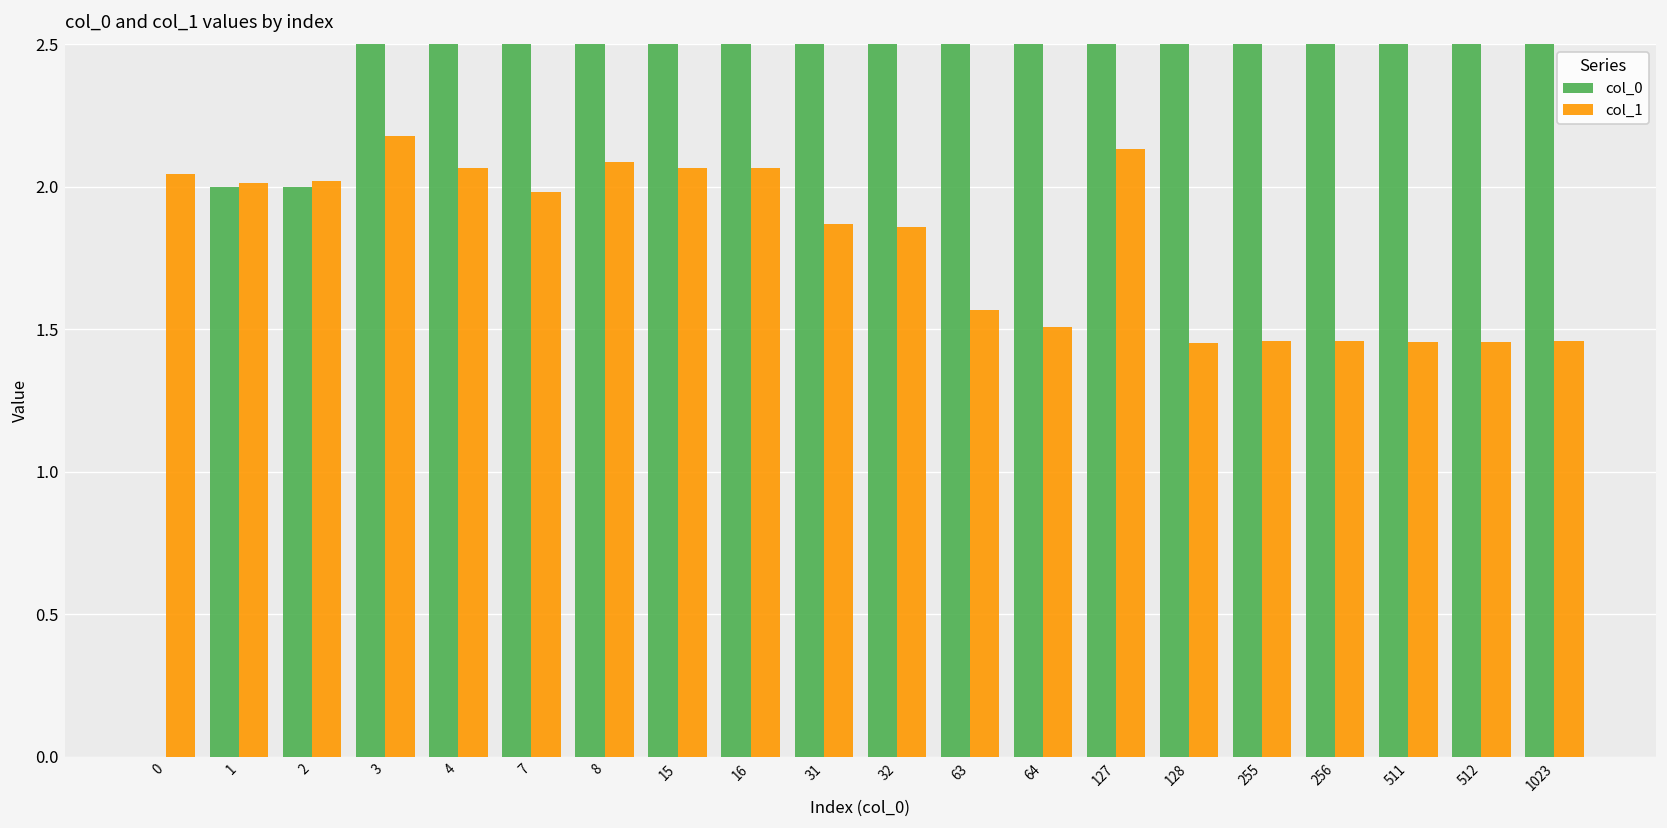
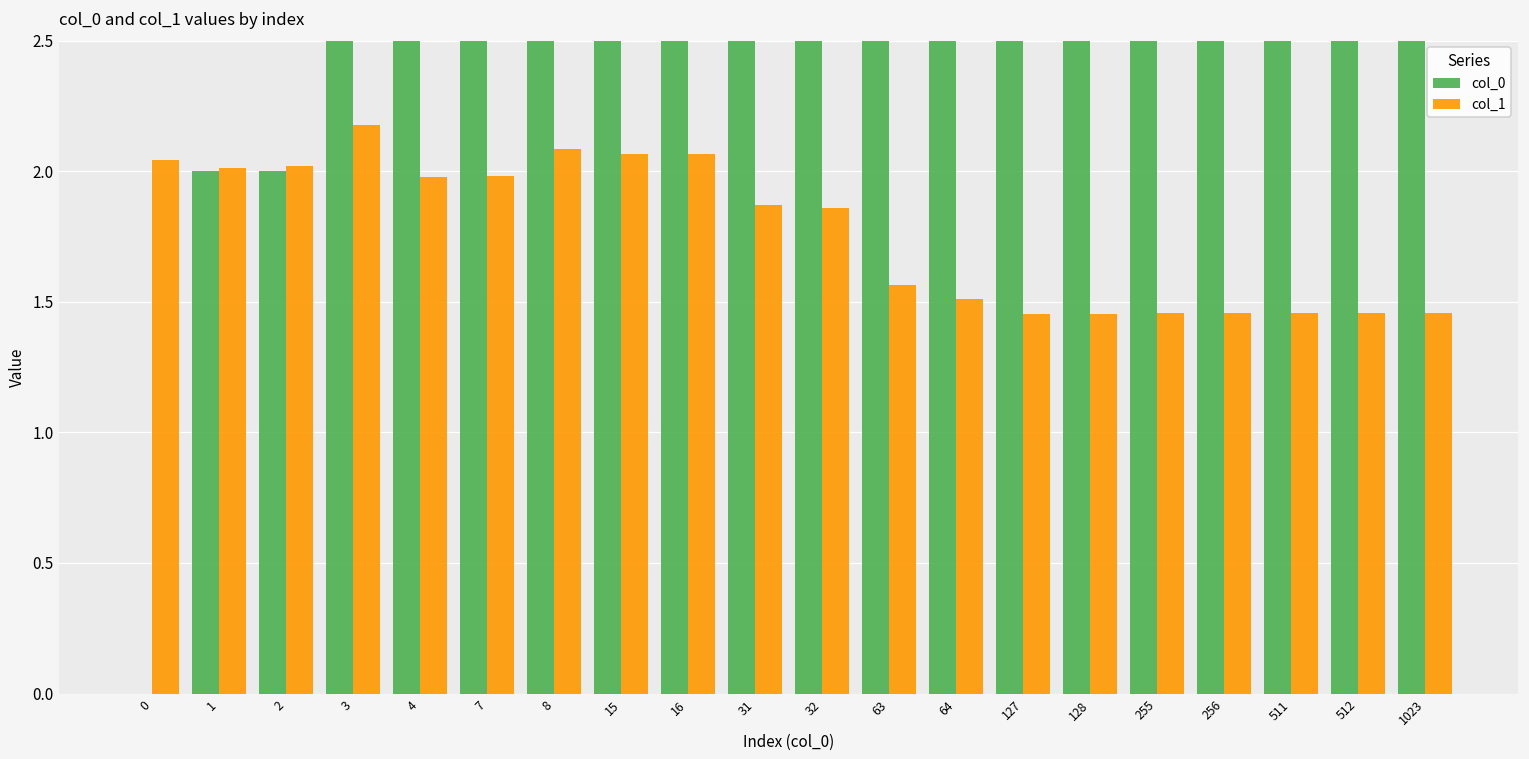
  {
    "col_0": {
      "0": 0.00,
      "1": 2.00,
      "2": 2.00
    },
    "col_1": {
      "0": 2.04,
      "1": 2.01,
      "2": 2.02,
      "3": 2.18,
-     "4": 2.06,
+     "4": 1.98,
      "7": 1.98,
      "8": 2.09,
      "15": 2.06,
      "16": 2.06,
      "31": 1.87,
      "32": 1.86,
      "63": 1.57,
      "64": 1.51,
-     "127": 2.13,
+     "127": 1.45,
      "128": 1.45,
      "255": 1.46,
      "256": 1.46,
      "511": 1.46,
      "512": 1.46,
      "1023": 1.46
    }
  }
